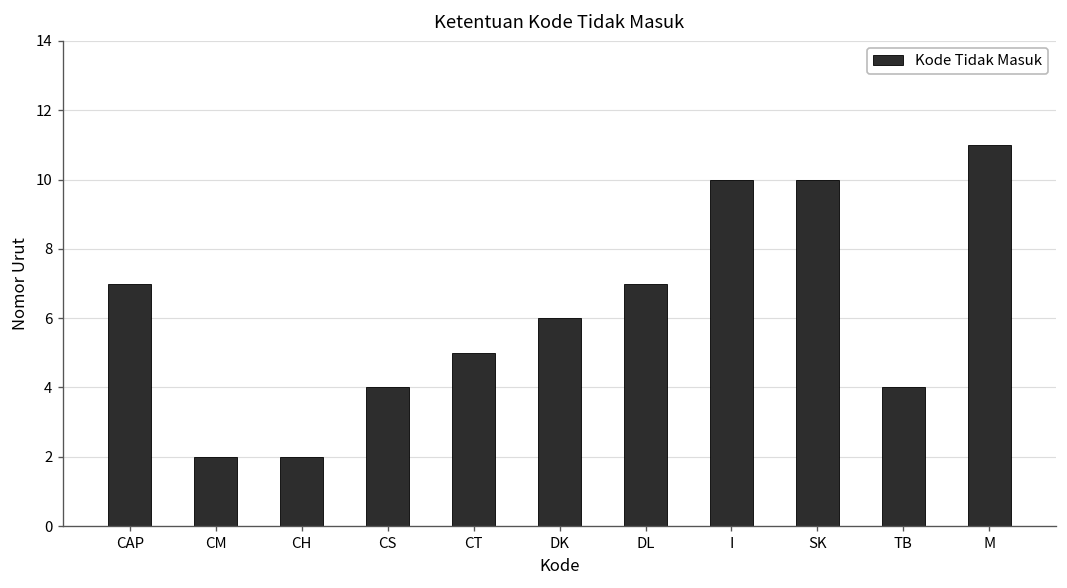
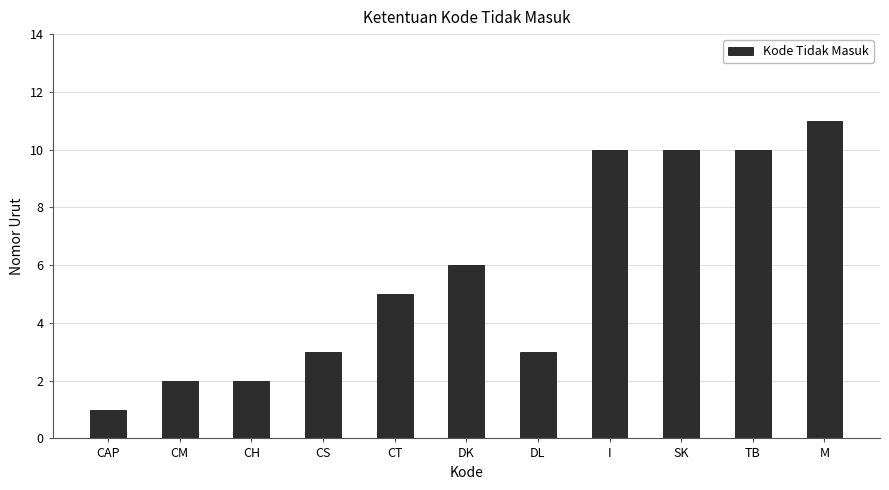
  {
-   "CAP": 7,
+   "CAP": 1,
    "CM": 2,
    "CH": 2,
-   "CS": 4,
+   "CS": 3,
    "CT": 5,
    "DK": 6,
-   "DL": 7,
+   "DL": 3,
    "I": 10,
    "SK": 10,
-   "TB": 4,
+   "TB": 10,
    "M": 11
  }
